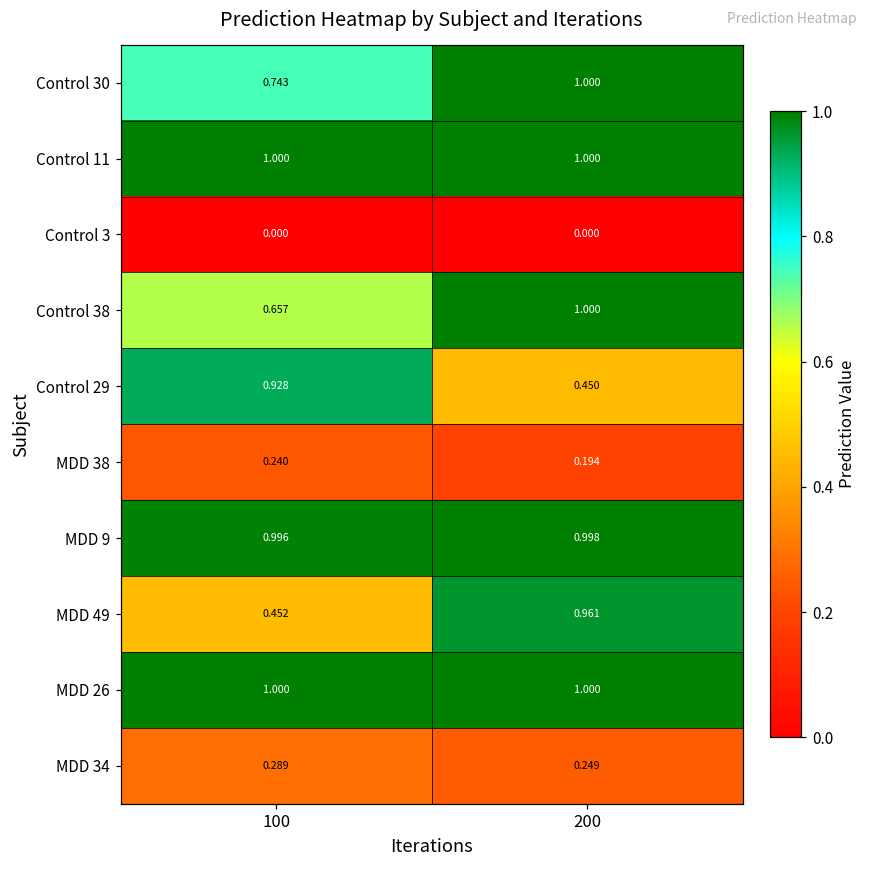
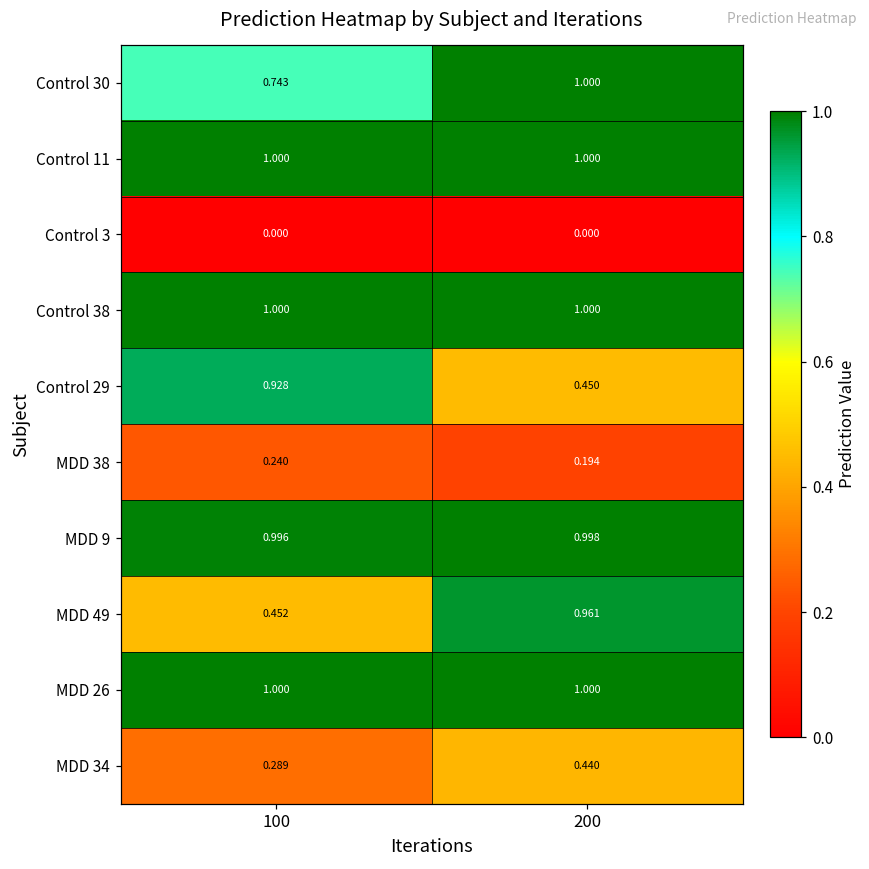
  {
    "Control 30": {
      "100": 0.743,
      "200": 1.000
    },
    "Control 11": {
      "100": 1.000,
      "200": 1.000
    },
    "Control 3": {
      "100": 0.000,
      "200": 0.000
    },
    "Control 38": {
-     "100": 0.657,
+     "100": 1.000,
      "200": 1.000
    },
    "Control 29": {
      "100": 0.928,
      "200": 0.450
    },
    "MDD 38": {
      "100": 0.240,
      "200": 0.194
    },
    "MDD 9": {
      "100": 0.996,
      "200": 0.998
    },
    "MDD 49": {
      "100": 0.452,
      "200": 0.961
    },
    "MDD 26": {
      "100": 1.000,
      "200": 1.000
    },
    "MDD 34": {
      "100": 0.289,
-     "200": 0.249
+     "200": 0.440
    }
  }
